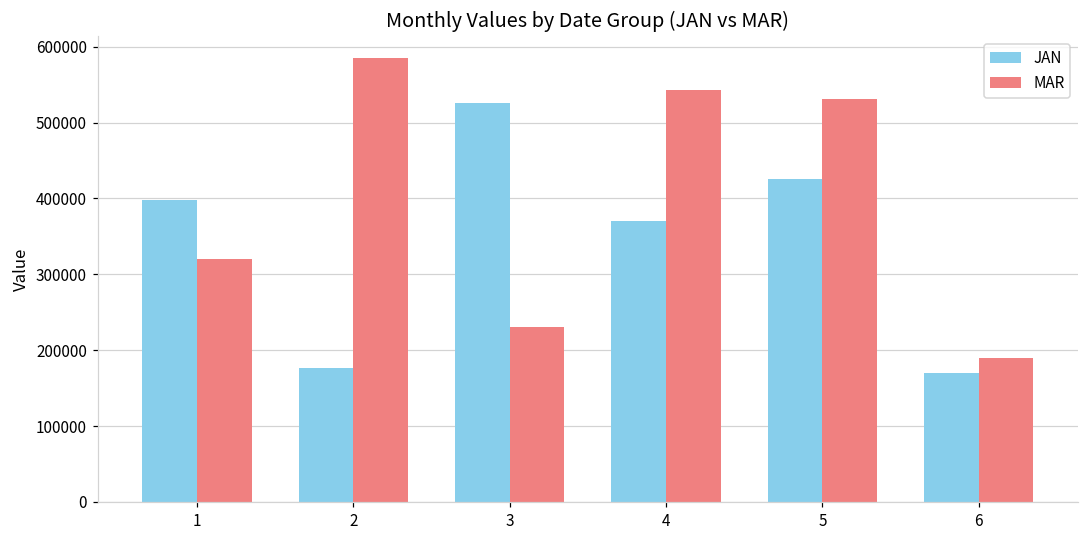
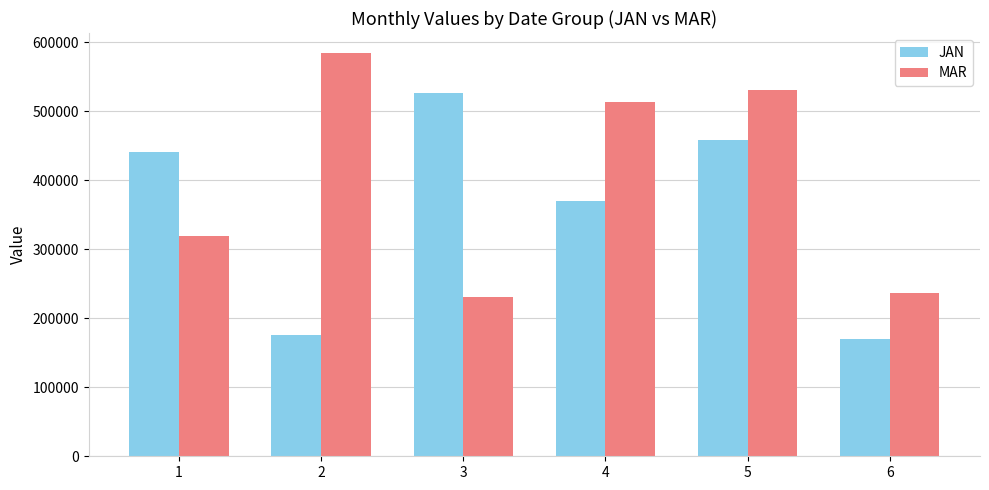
  {
    "JAN": {
-     "1": 400000,
+     "1": 440000,
      "2": 180000,
      "3": 530000,
      "4": 370000,
-     "5": 430000,
+     "5": 460000,
      "6": 170000
    },
    "MAR": {
      "1": 320000,
      "2": 580000,
      "3": 230000,
-     "4": 540000,
+     "4": 510000,
      "5": 530000,
-     "6": 190000
+     "6": 240000
    }
  }
